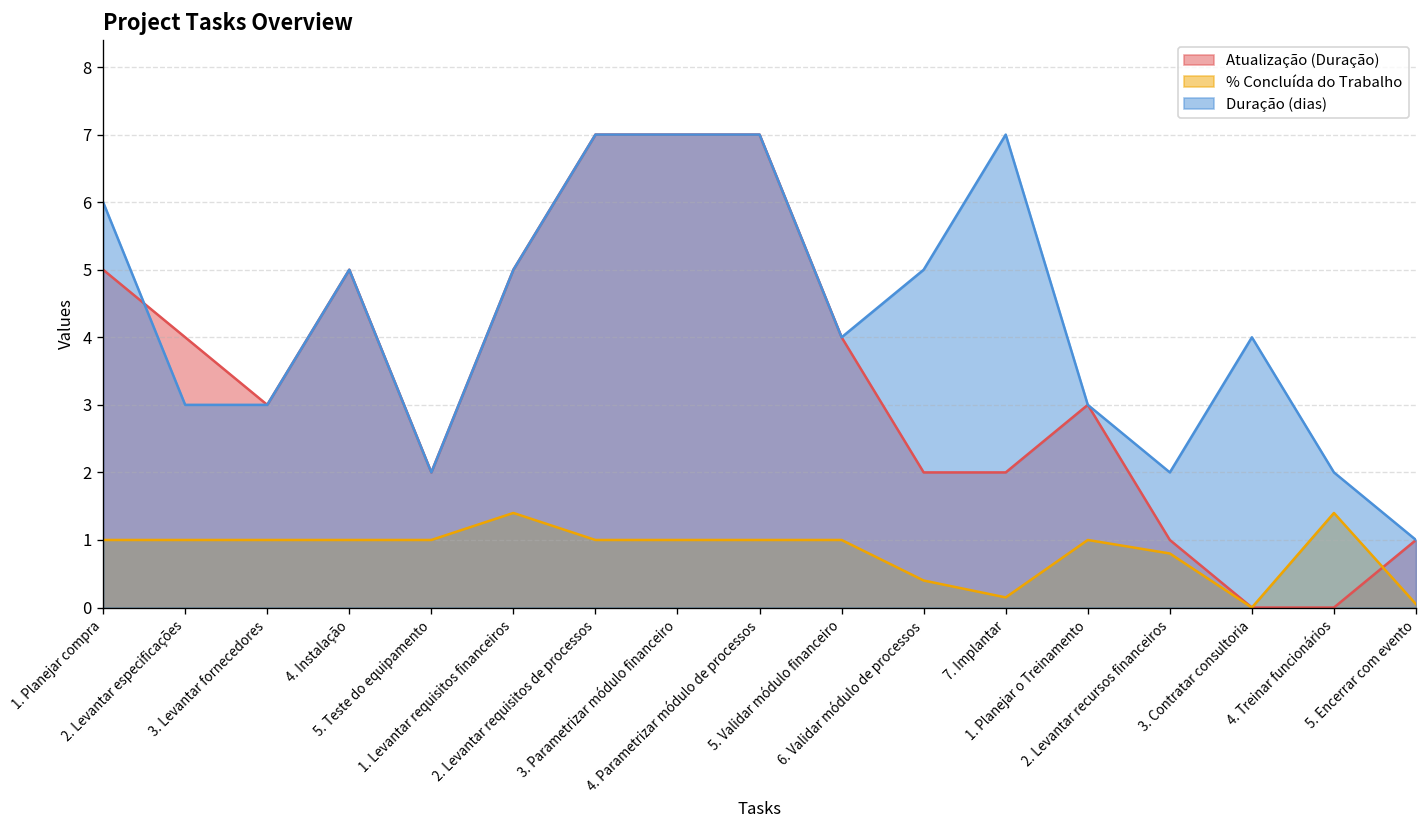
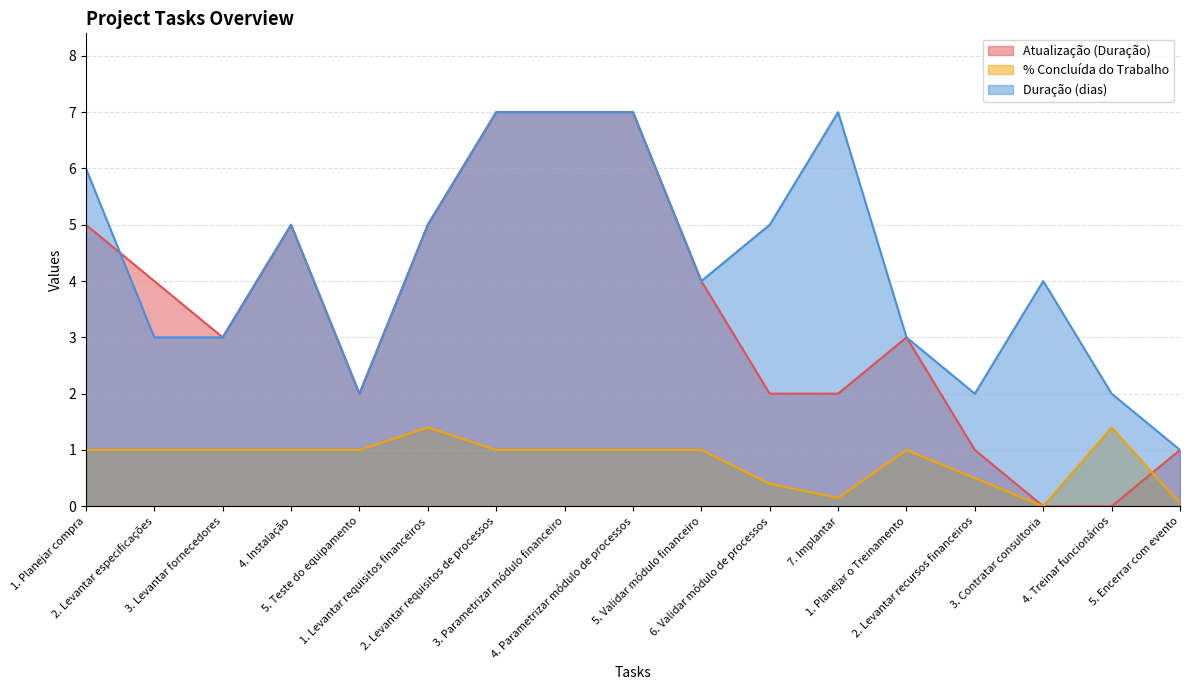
  {
    "Atualização (Duração)": {
      "1. Planejar compra": 5.0,
      "2. Levantar especificações": 4.0,
      "6. Validar módulo de processos": 2.0,
      "7. Implantar": 2.0,
      "2. Levantar recursos financeiros": 1.0,
      "4. Treinar funcionários": 0.0
    },
    "% Concluída do Trabalho": {
      "1. Planejar compra": 1.0,
      "2. Levantar especificações": 1.0,
      "3. Levantar fornecedores": 1.0,
      "4. Instalação": 1.0,
      "5. Teste do equipamento": 1.0,
      "1. Levantar requisitos financeiros": 1.4,
      "2. Levantar requisitos de processos": 1.0,
      "3. Parametrizar módulo financeiro": 1.0,
      "4. Parametrizar módulo de processos": 1.0,
      "5. Validar módulo financeiro": 1.0,
      "6. Validar módulo de processos": 0.4,
      "7. Implantar": 0.2,
      "1. Planejar o Treinamento": 1.0,
-     "2. Levantar recursos financeiros": 0.8,
+     "2. Levantar recursos financeiros": 0.5,
      "4. Treinar funcionários": 1.4,
      "5. Encerrar com evento": 0.1
    },
    "Duração (dias)": {
      "1. Planejar compra": 6.0,
      "2. Levantar especificações": 3.0,
      "6. Validar módulo de processos": 5.0,
      "7. Implantar": 7.0,
      "2. Levantar recursos financeiros": 2.0,
      "3. Contratar consultoria": 4.0,
      "4. Treinar funcionários": 2.0
    }
  }
